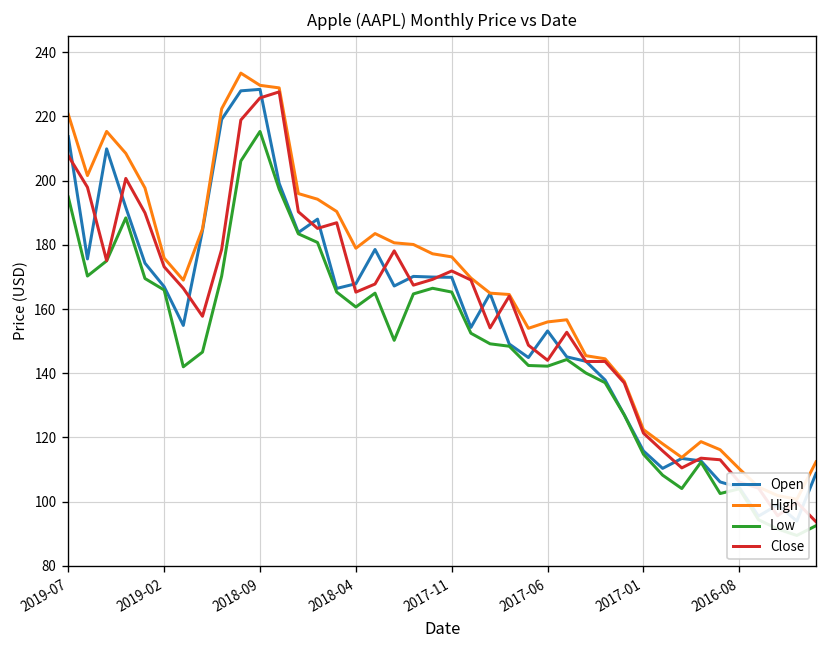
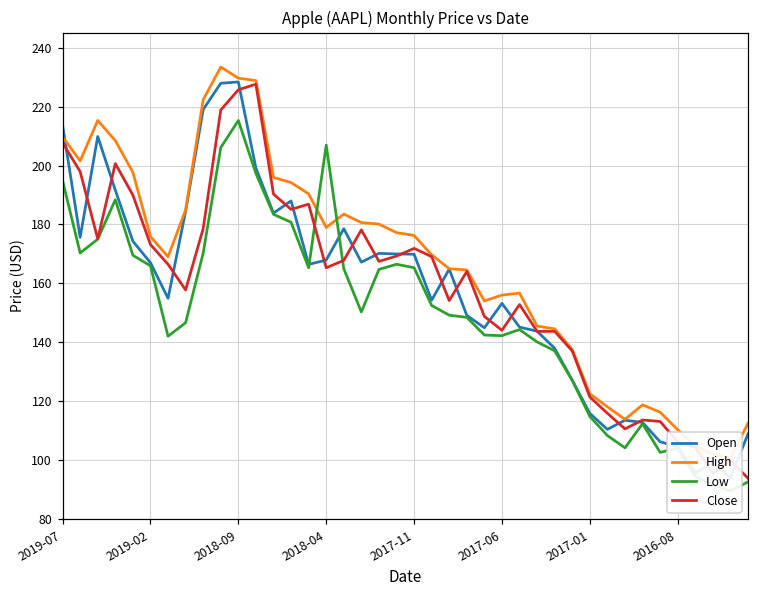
  {
    "Open": {
      "2019-07": 214,
      "2019-02": 167,
      "2018-09": 228,
      "2018-04": 168,
      "2017-11": 170,
      "2017-06": 153,
      "2017-01": 116
    },
    "High": {
-     "2019-07": 221,
+     "2019-07": 210,
      "2019-02": 176,
      "2018-09": 230,
      "2018-04": 179,
      "2017-11": 176,
      "2017-06": 156,
      "2017-01": 122,
      "2016-08": 110
    },
    "Low": {
      "2019-07": 195,
      "2019-02": 166,
      "2018-09": 215,
-     "2018-04": 161,
+     "2018-04": 207,
      "2017-11": 165,
      "2017-06": 142,
      "2017-01": 115
    },
    "Close": {
      "2019-07": 208,
      "2019-02": 173,
      "2018-09": 226,
      "2018-04": 165,
      "2017-11": 172,
      "2017-06": 144,
      "2017-01": 121
    }
  }
